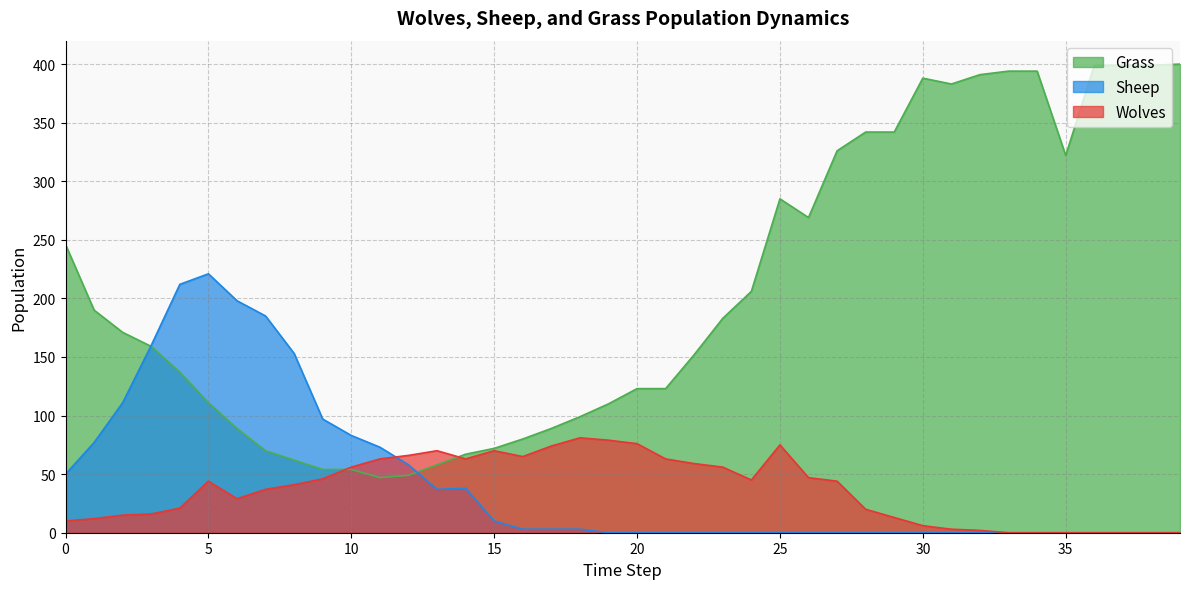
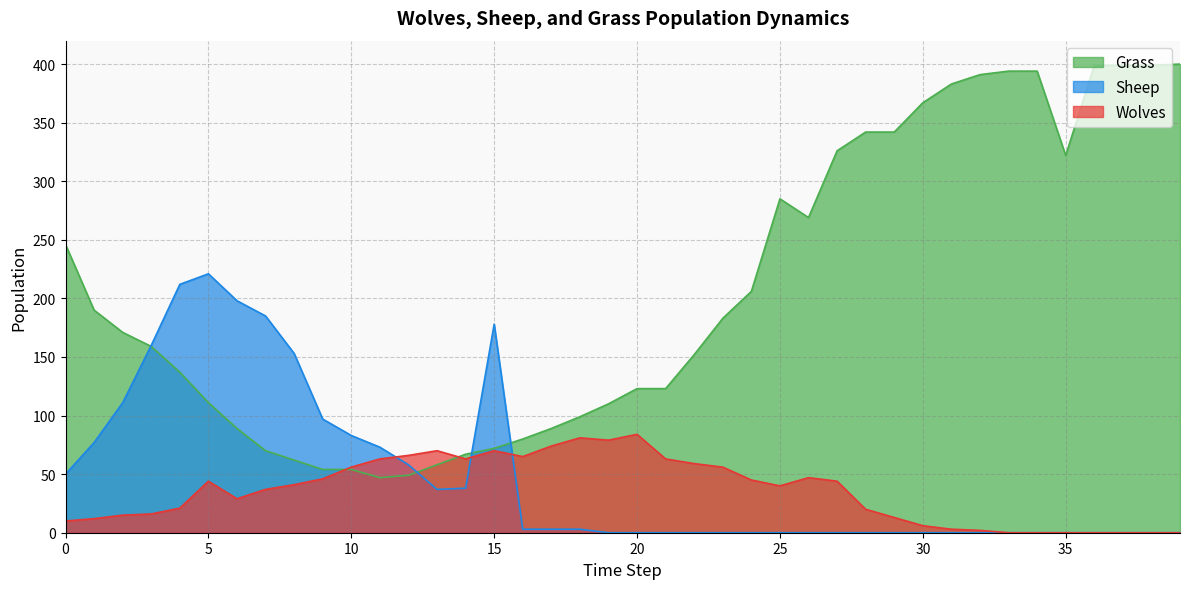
  {
    "Grass": {
      "0": 246,
      "5": 111,
      "20": 123,
      "25": 285,
-     "30": 388,
+     "30": 367,
      "35": 322
    },
    "Sheep": {
      "0": 50,
      "5": 221,
      "10": 83,
-     "15": 10,
+     "15": 178,
      "20": 0,
      "25": 0,
      "30": 0
    },
    "Wolves": {
      "0": 10,
      "5": 44,
-     "20": 76,
-     "25": 75,
+     "20": 84,
+     "25": 40,
      "30": 6
    }
  }
